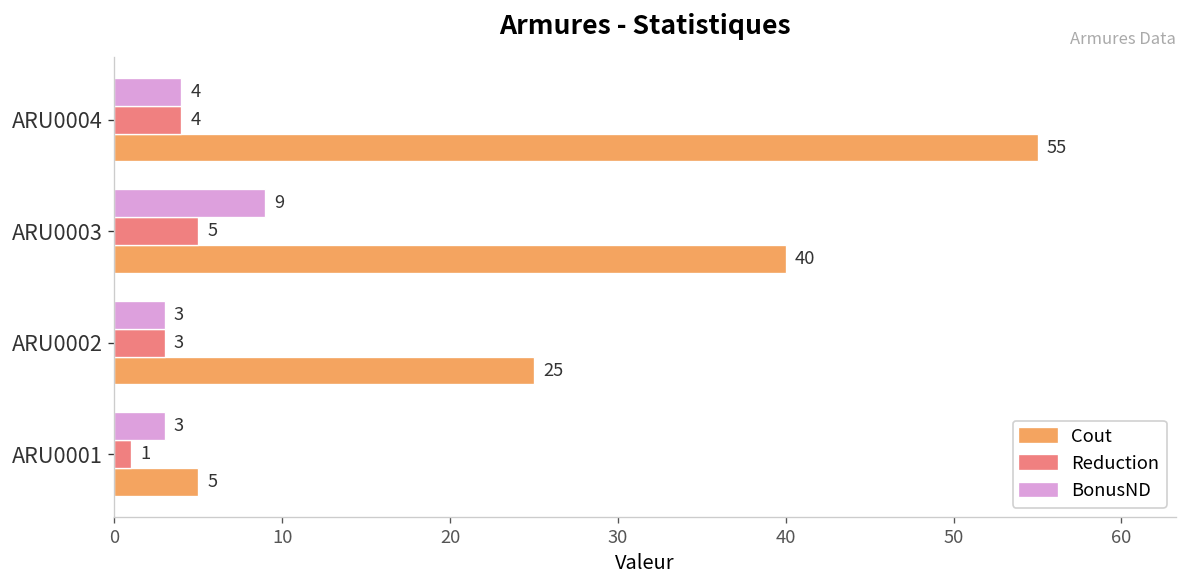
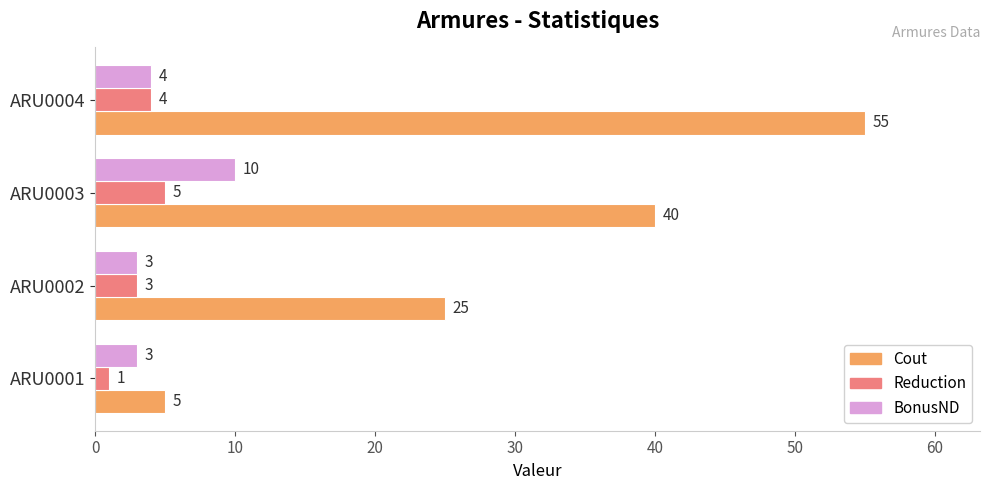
  {
    "BonusND": {
      "ARU0004": 4,
-     "ARU0003": 9,
+     "ARU0003": 10,
      "ARU0002": 3,
      "ARU0001": 3
    }
  }
